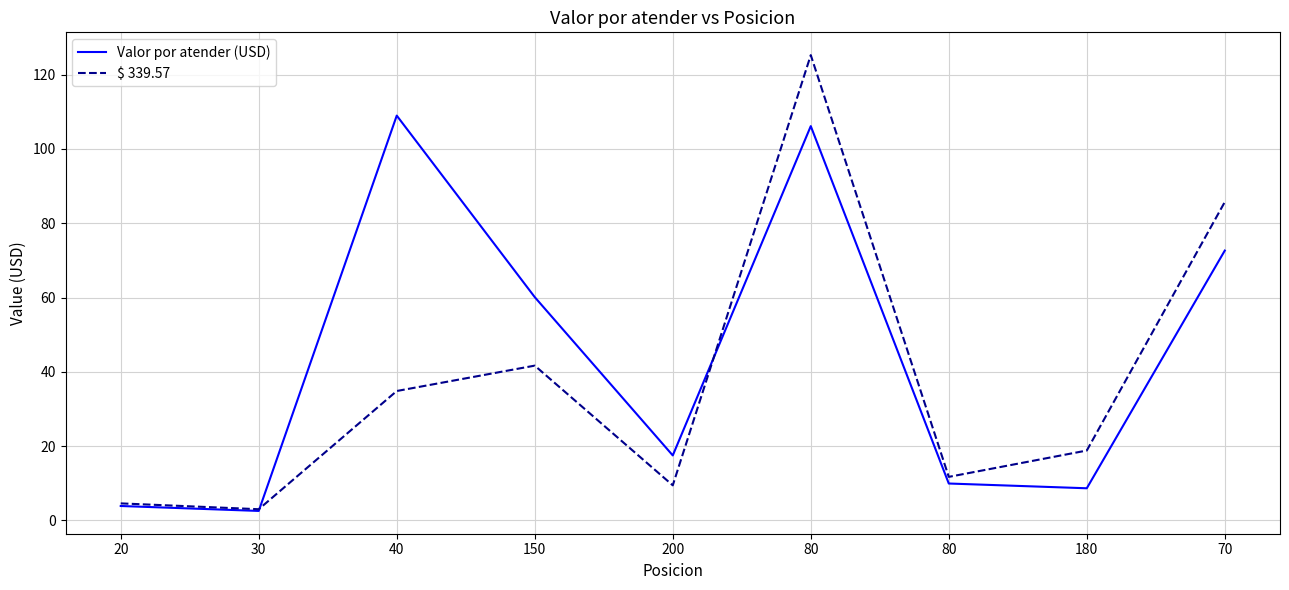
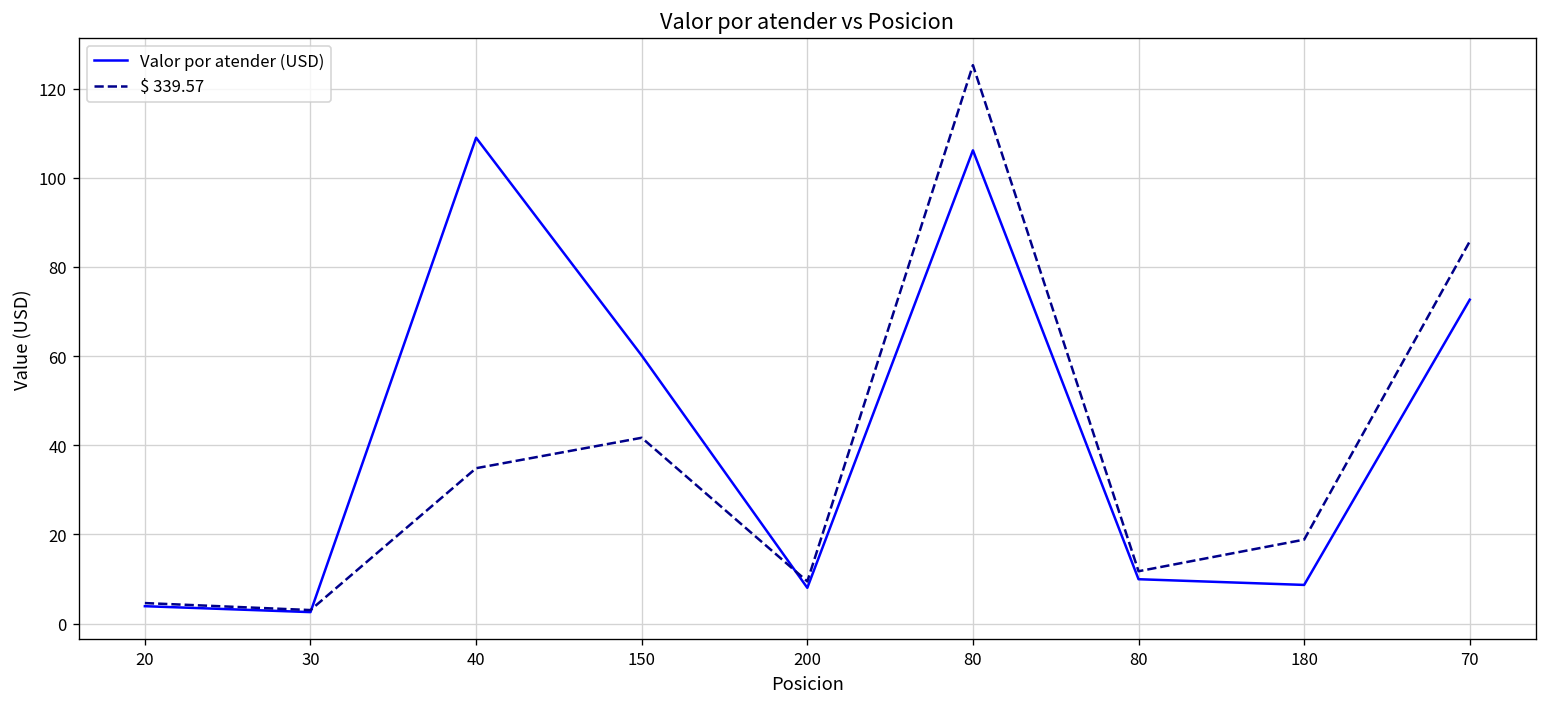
  {
    "Valor por atender (USD)": {
      "20": 4,
      "40": 109,
      "150": 60,
-     "200": 18,
+     "200": 8,
      "180": 9,
      "70": 73
    },
    "$ 339.57": {
      "20": 5,
      "40": 35,
      "150": 42,
      "200": 9,
      "180": 19,
      "70": 86
    }
  }
